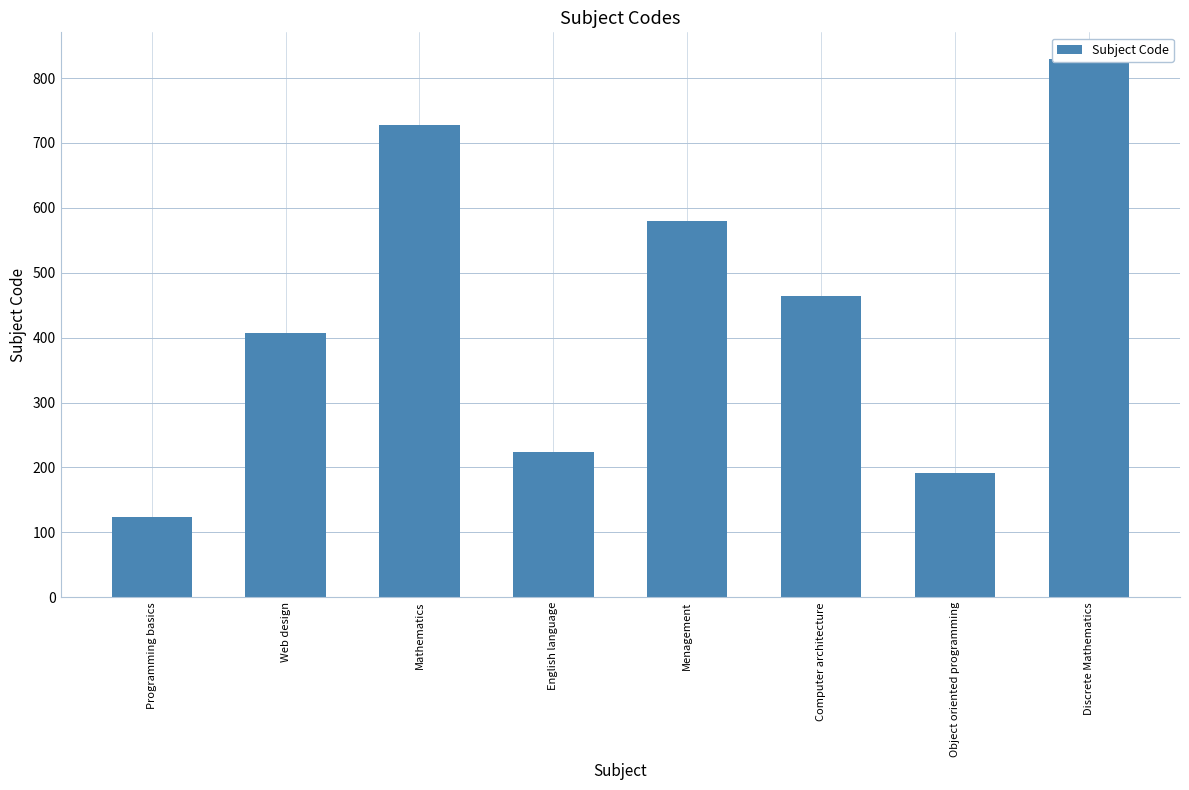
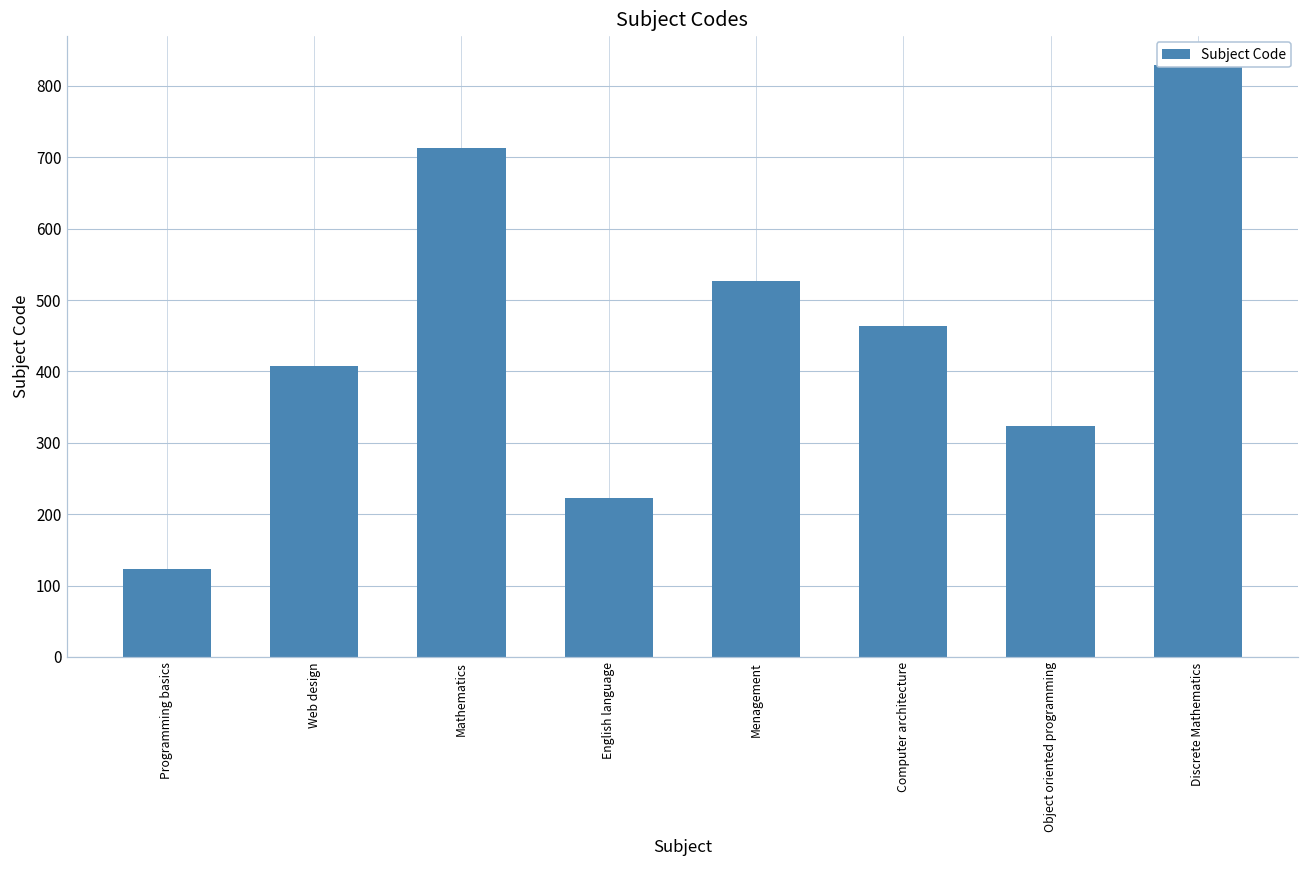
  {
    "Programming basics": 120,
    "Web design": 410,
-   "Mathematics": 730,
+   "Mathematics": 710,
    "English language": 220,
-   "Menagement": 580,
+   "Menagement": 530,
    "Computer architecture": 460,
-   "Object oriented programming": 190
+   "Object oriented programming": 320
  }
